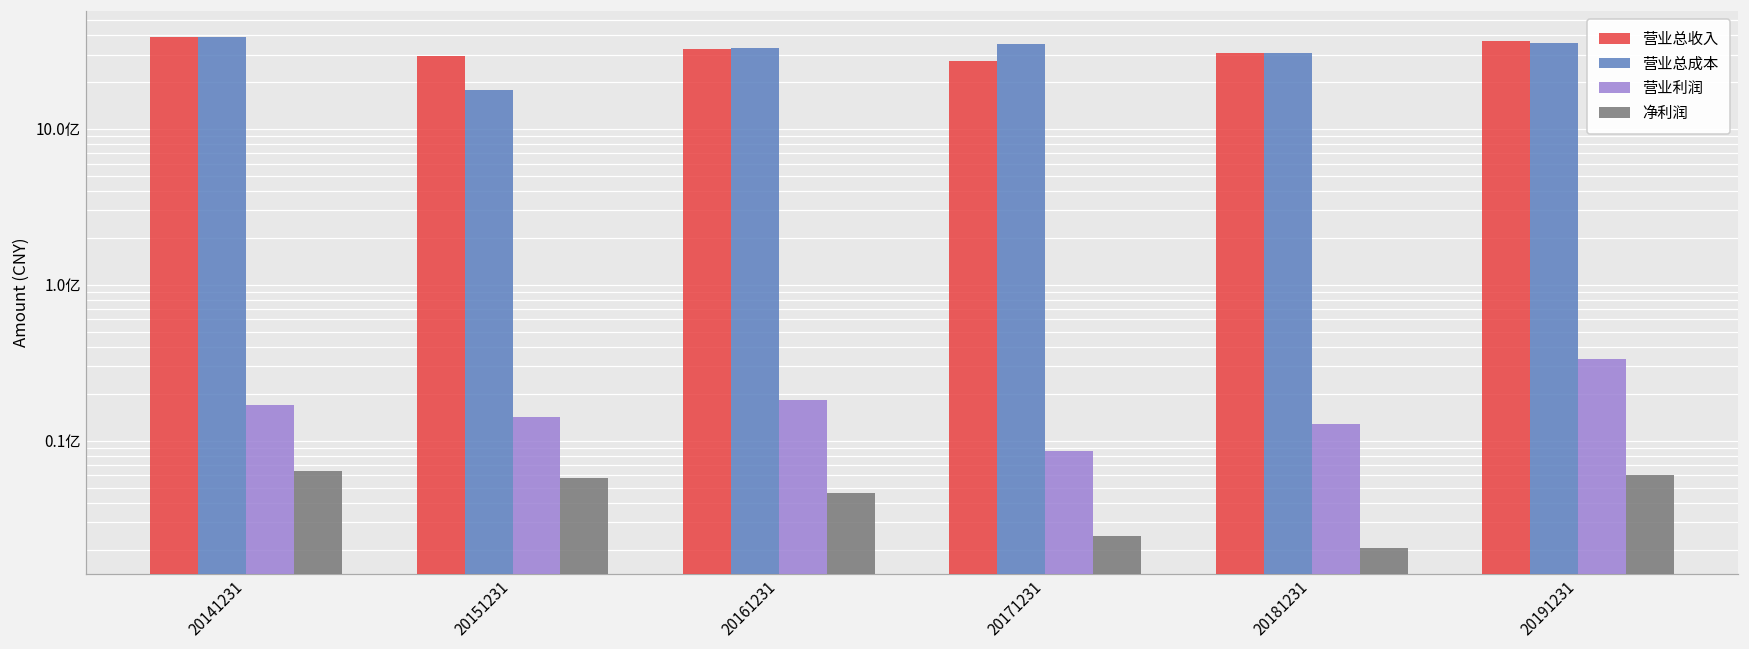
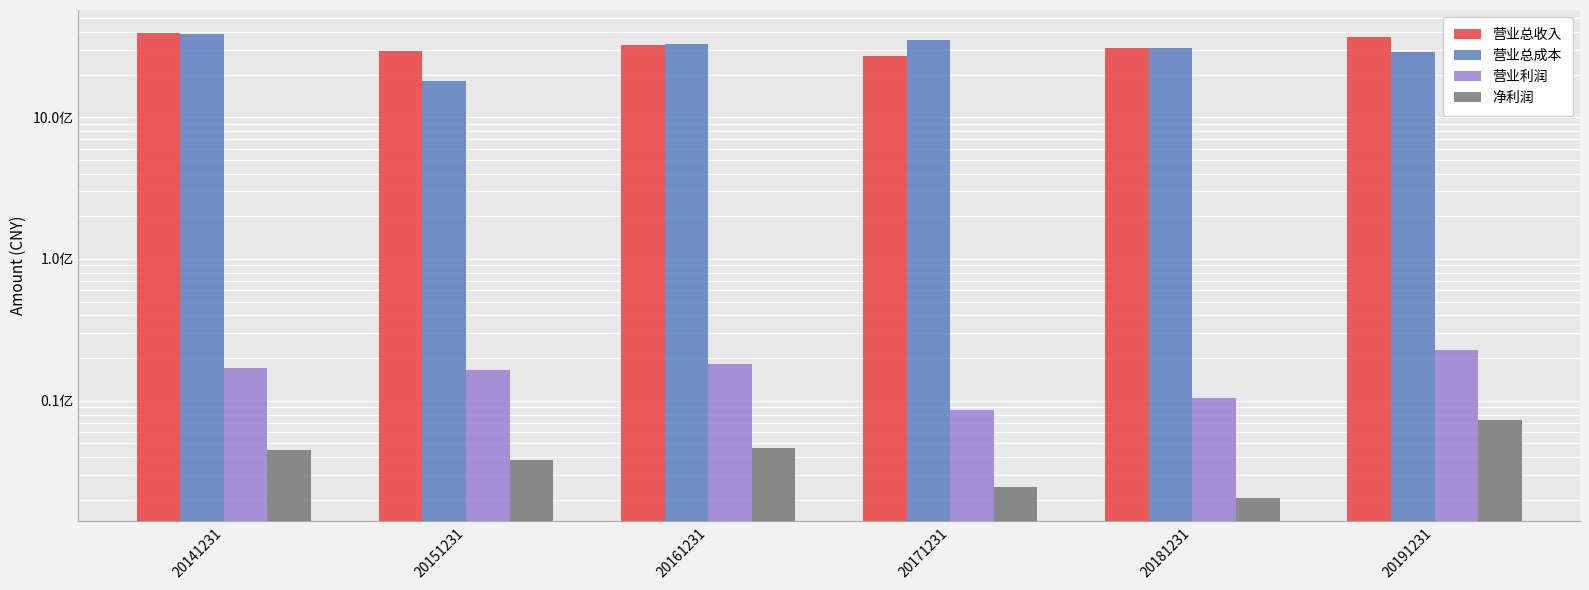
  {
    "营业总收入": {
      "20141231": "39亿",
      "20151231": "29亿",
      "20161231": "33亿",
      "20171231": "27亿",
      "20181231": "31亿",
      "20191231": "37亿"
    },
    "营业总成本": {
      "20141231": "39亿",
      "20151231": "18亿",
      "20161231": "33亿",
      "20171231": "35亿",
      "20181231": "31亿",
-     "20191231": "36亿"
+     "20191231": "29亿"
    },
    "营业利润": {
      "20141231": "0.17亿",
-     "20151231": "0.14亿",
+     "20151231": "0.16亿",
      "20161231": "0.18亿",
      "20171231": "0.09亿",
-     "20181231": "0.13亿",
-     "20191231": "0.34亿"
+     "20181231": "0.10亿",
+     "20191231": "0.23亿"
    },
    "净利润": {
-     "20141231": "0.06亿",
-     "20151231": "0.058亿",
+     "20141231": "0.045亿",
+     "20151231": "0.038亿",
      "20161231": "0.047亿",
      "20171231": "0.025亿",
      "20181231": "0.021亿",
-     "20191231": "0.061亿"
+     "20191231": "0.07亿"
    }
  }
